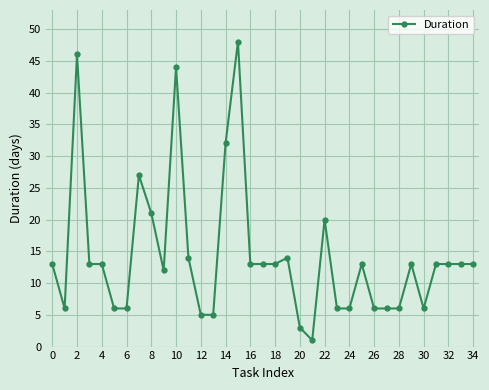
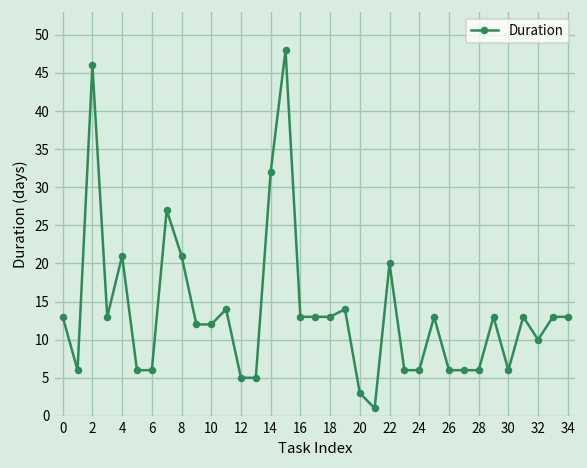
  {
    "0": 13,
    "2": 46,
-   "4": 13,
+   "4": 21,
    "6": 6,
    "8": 21,
-   "10": 44,
+   "10": 12,
    "12": 5,
    "14": 32,
    "16": 13,
    "18": 13,
    "20": 3,
    "22": 20,
    "24": 6,
    "26": 6,
    "28": 6,
    "30": 6,
-   "32": 13,
+   "32": 10,
    "34": 13
  }
